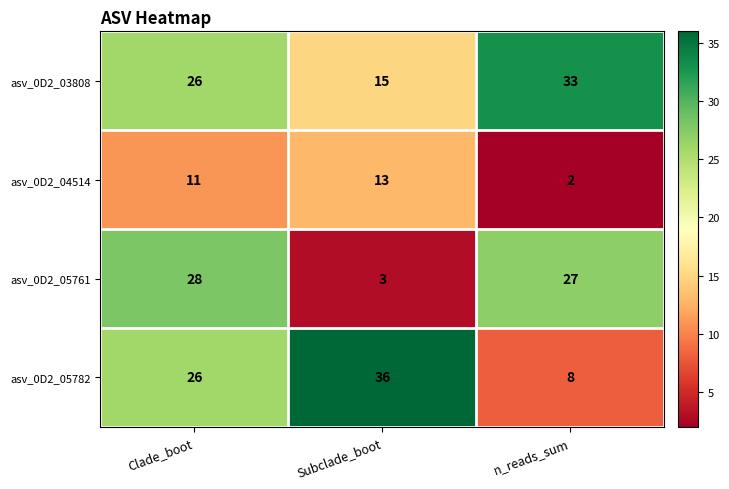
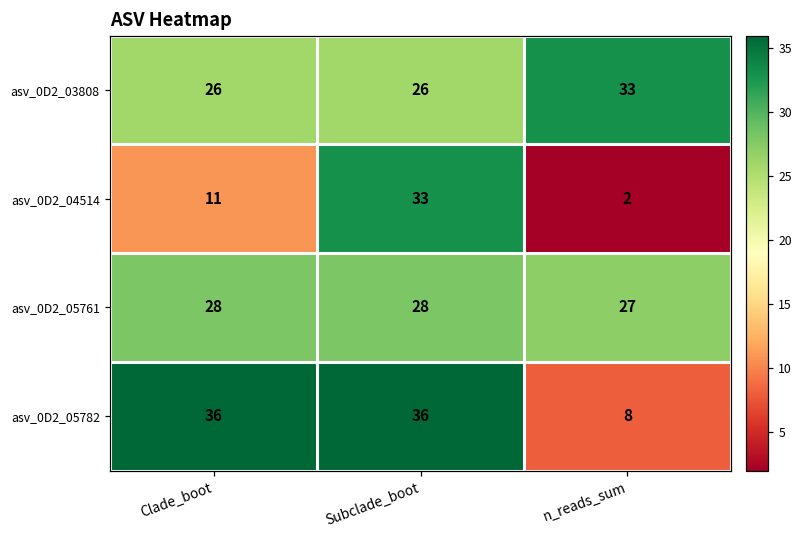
  {
    "asv_0D2_03808": {
      "Clade_boot": 26,
-     "Subclade_boot": 15,
+     "Subclade_boot": 26,
      "n_reads_sum": 33
    },
    "asv_0D2_04514": {
      "Clade_boot": 11,
-     "Subclade_boot": 13,
+     "Subclade_boot": 33,
      "n_reads_sum": 2
    },
    "asv_0D2_05761": {
      "Clade_boot": 28,
-     "Subclade_boot": 3,
+     "Subclade_boot": 28,
      "n_reads_sum": 27
    },
    "asv_0D2_05782": {
-     "Clade_boot": 26,
+     "Clade_boot": 36,
      "Subclade_boot": 36,
      "n_reads_sum": 8
    }
  }
